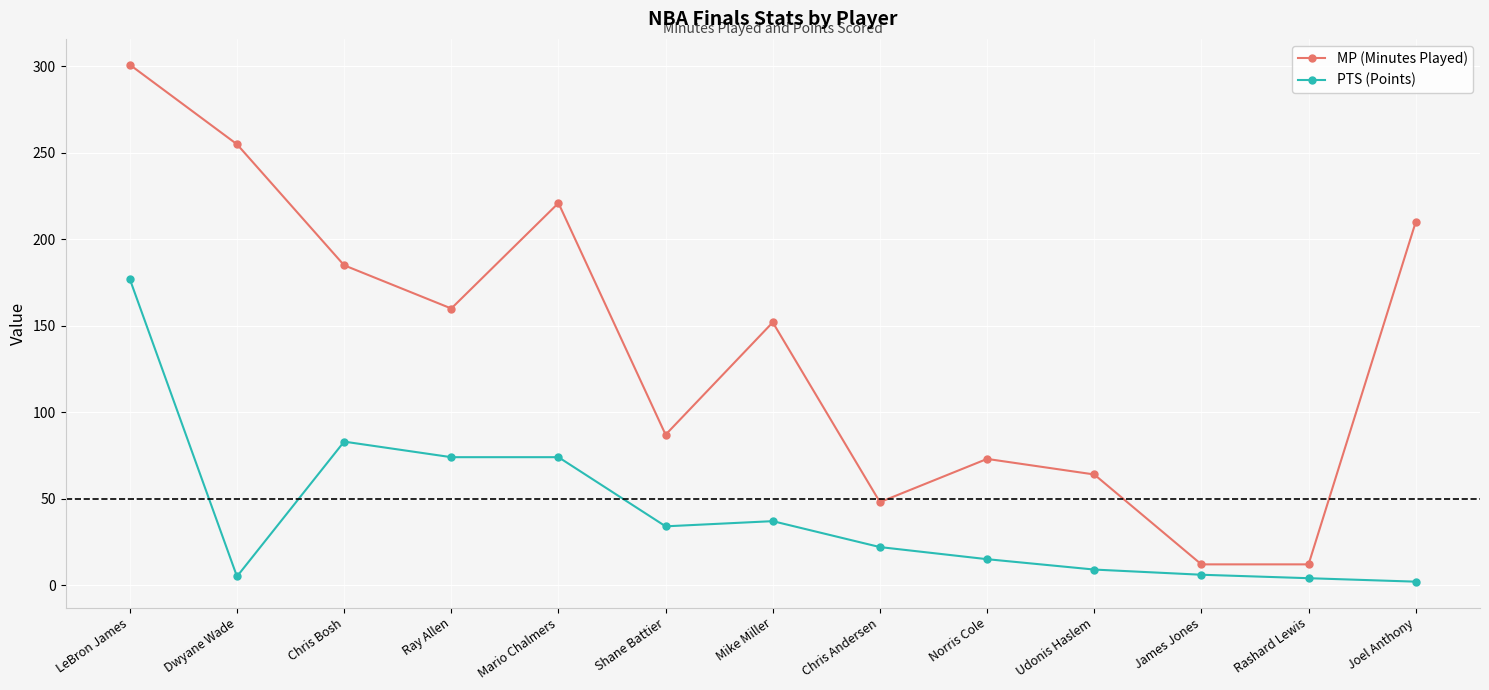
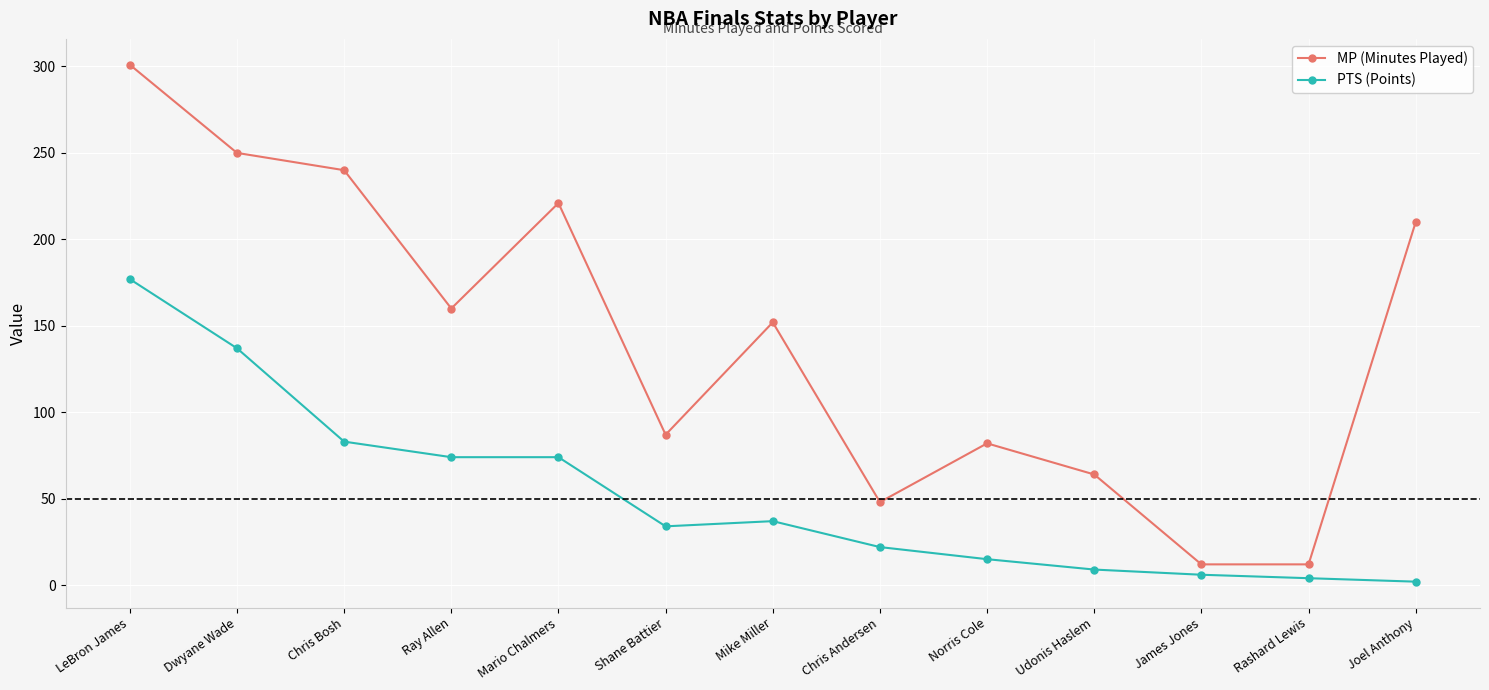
  {
    "MP (Minutes Played)": {
      "LeBron James": 301,
-     "Dwyane Wade": 255,
-     "Chris Bosh": 185,
+     "Dwyane Wade": 250,
+     "Chris Bosh": 240,
      "Ray Allen": 160,
      "Mario Chalmers": 221,
      "Shane Battier": 87,
      "Mike Miller": 152,
      "Chris Andersen": 48,
-     "Norris Cole": 73,
+     "Norris Cole": 82,
      "Udonis Haslem": 64,
      "James Jones": 12,
      "Rashard Lewis": 12,
      "Joel Anthony": 210
    },
    "PTS (Points)": {
      "LeBron James": 177,
-     "Dwyane Wade": 5,
+     "Dwyane Wade": 137,
      "Chris Bosh": 83,
      "Ray Allen": 74,
      "Mario Chalmers": 74,
      "Shane Battier": 34,
      "Mike Miller": 37,
      "Chris Andersen": 22,
      "Norris Cole": 15,
      "Udonis Haslem": 9,
      "James Jones": 6,
      "Rashard Lewis": 4,
      "Joel Anthony": 2
    }
  }
